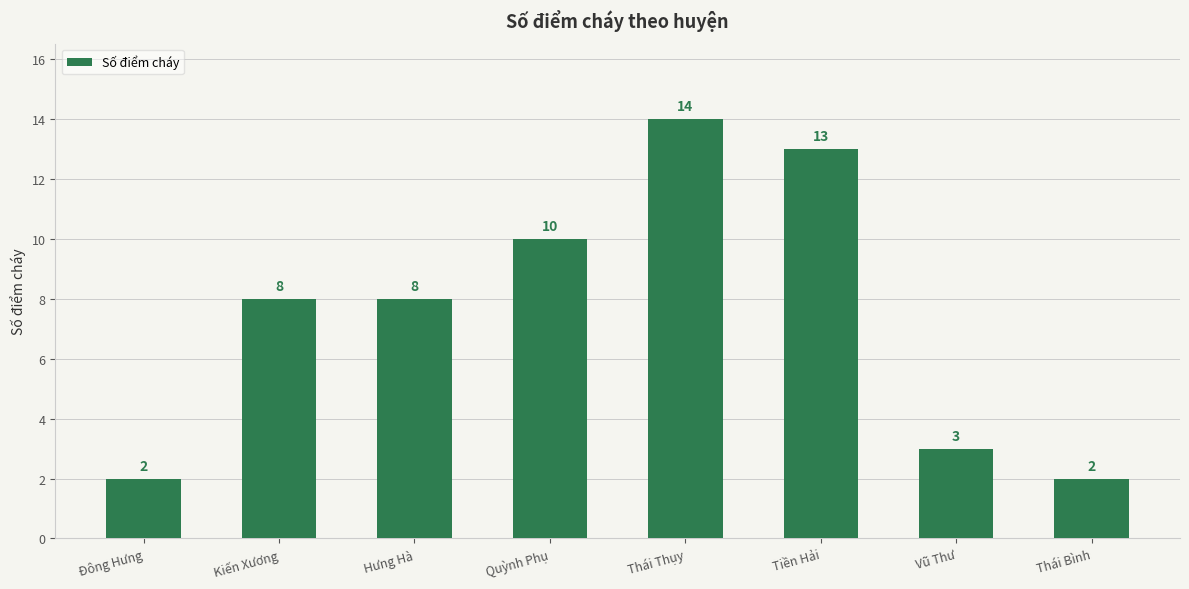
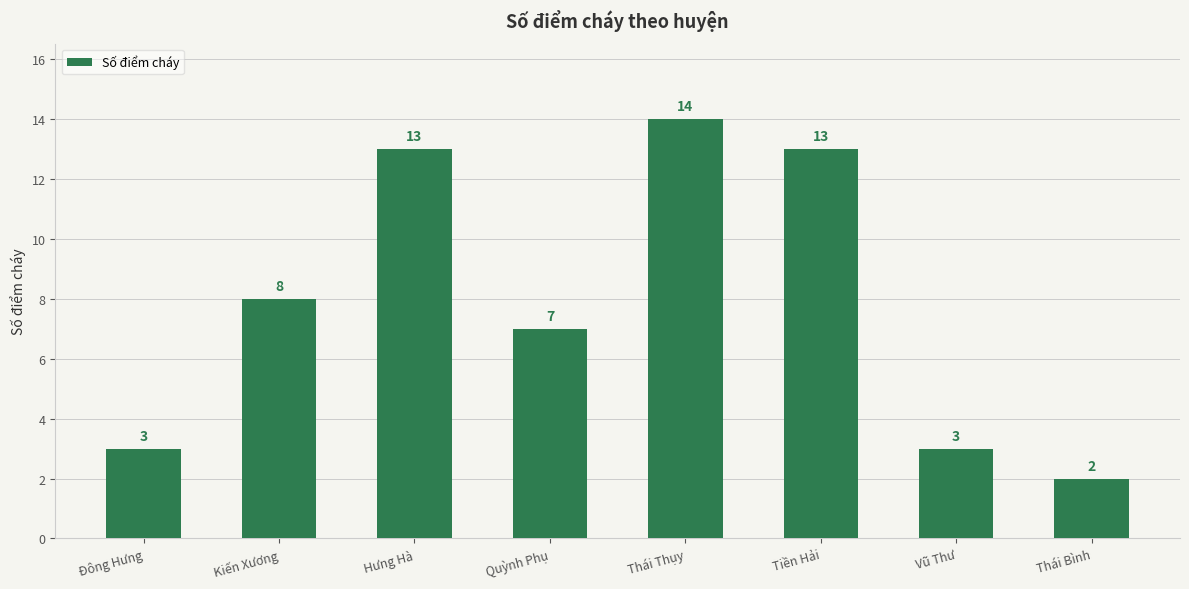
  {
-   "Đông Hưng": 2,
+   "Đông Hưng": 3,
    "Kiến Xương": 8,
-   "Hưng Hà": 8,
-   "Quỳnh Phụ": 10,
+   "Hưng Hà": 13,
+   "Quỳnh Phụ": 7,
    "Thái Thụy": 14,
    "Tiền Hải": 13,
    "Vũ Thư": 3,
    "Thái Bình": 2
  }
